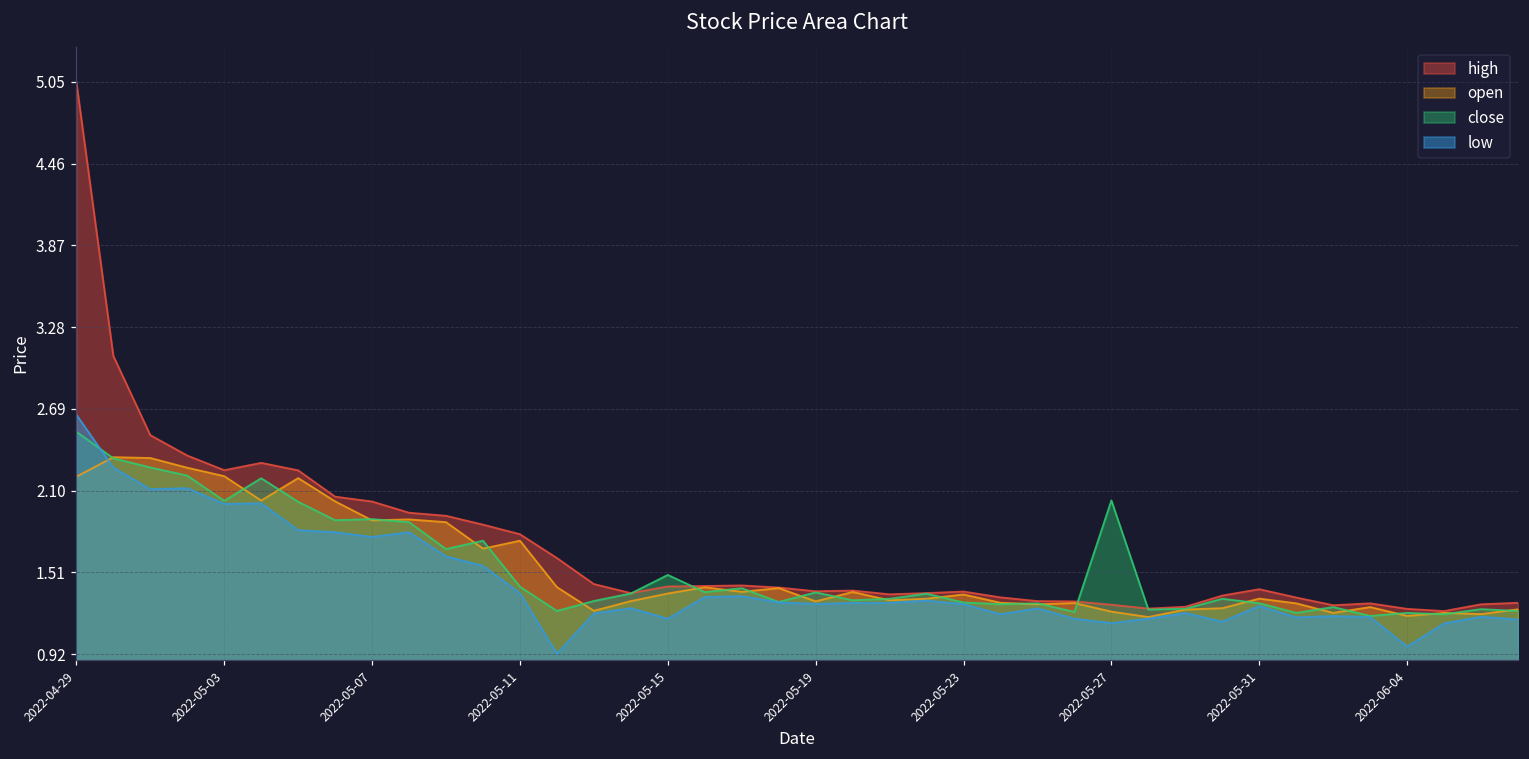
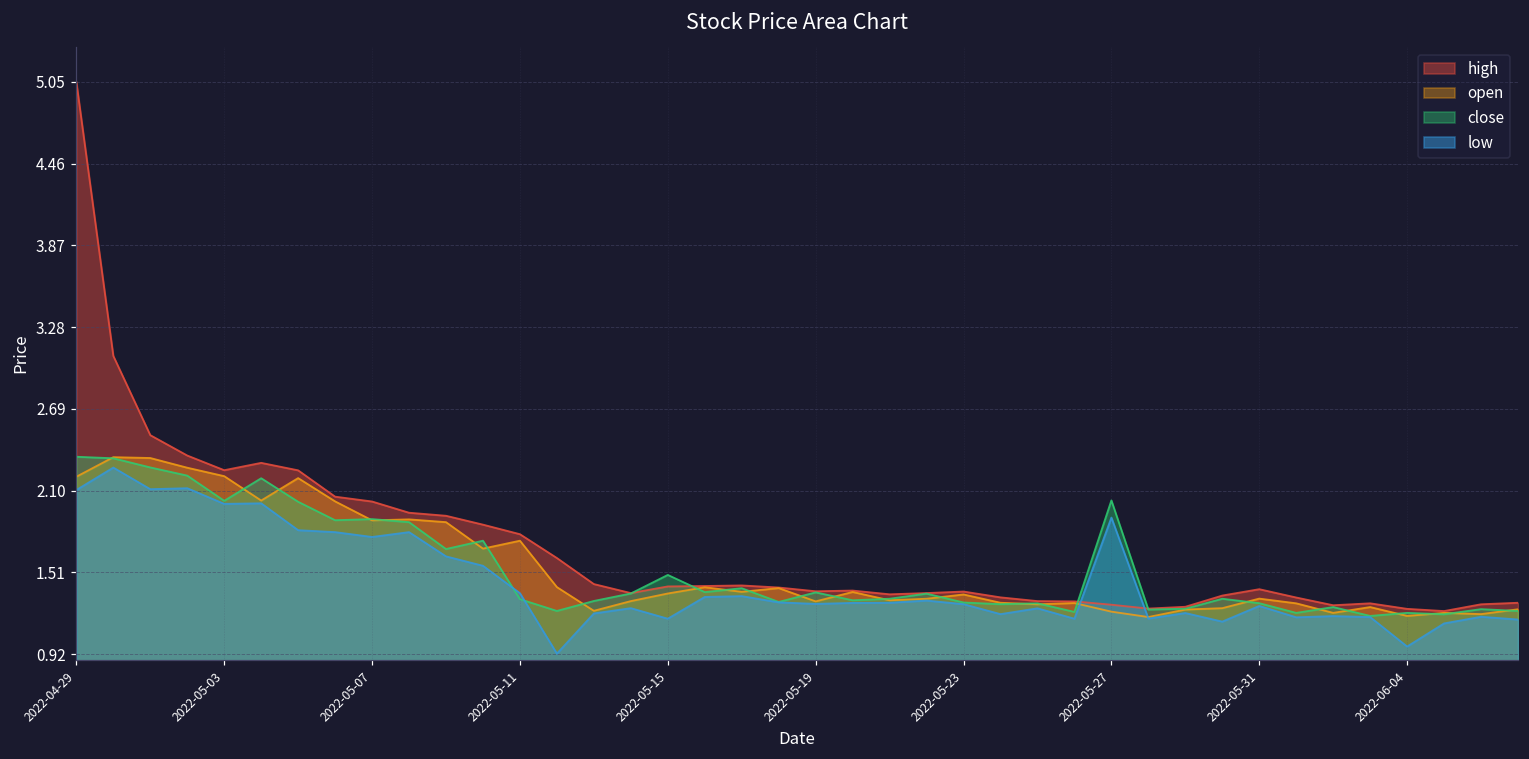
  {
    "close": {
-     "2022-04-29": 2.53,
+     "2022-04-29": 2.34,
      "2022-05-03": 2.03,
-     "2022-05-11": 1.41,
+     "2022-05-11": 1.32,
      "2022-05-15": 1.49,
      "2022-05-27": 2.03,
      "2022-05-31": 1.29,
      "2022-06-04": 1.22
    },
    "low": {
-     "2022-04-29": 2.65,
+     "2022-04-29": 2.10,
      "2022-05-03": 2.00,
      "2022-05-07": 1.77,
      "2022-05-11": 1.36,
      "2022-05-15": 1.18,
-     "2022-05-27": 1.14,
+     "2022-05-27": 1.91,
      "2022-05-31": 1.27,
      "2022-06-04": 0.97
    }
  }
